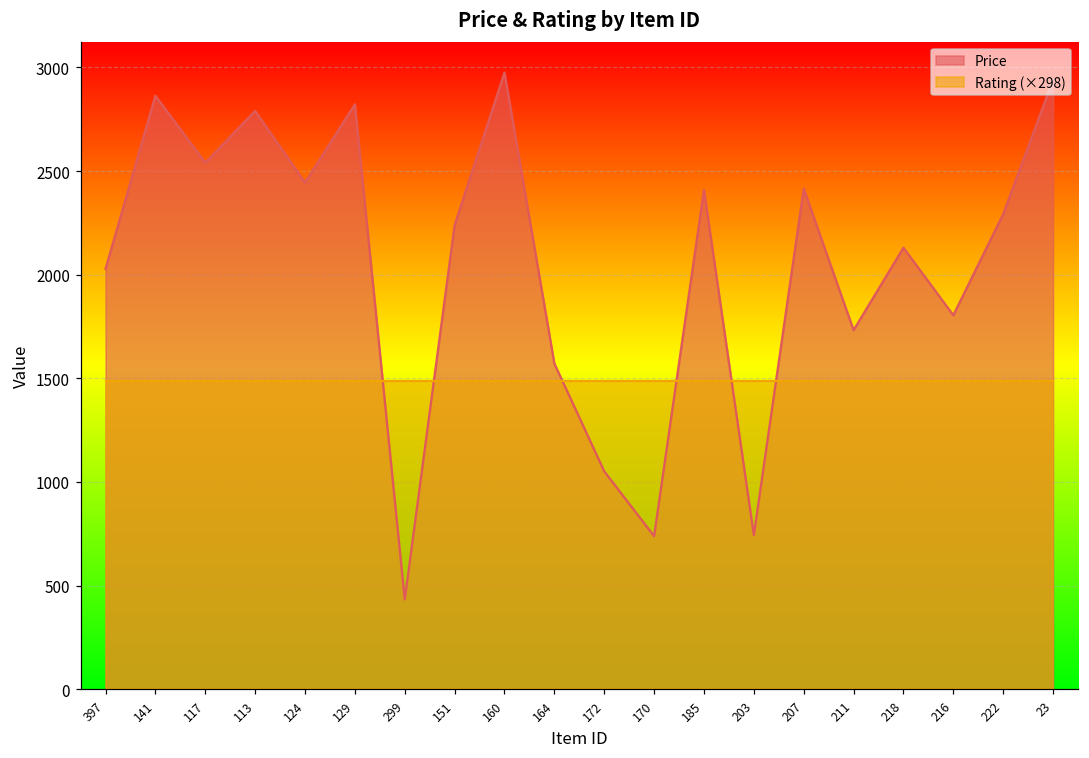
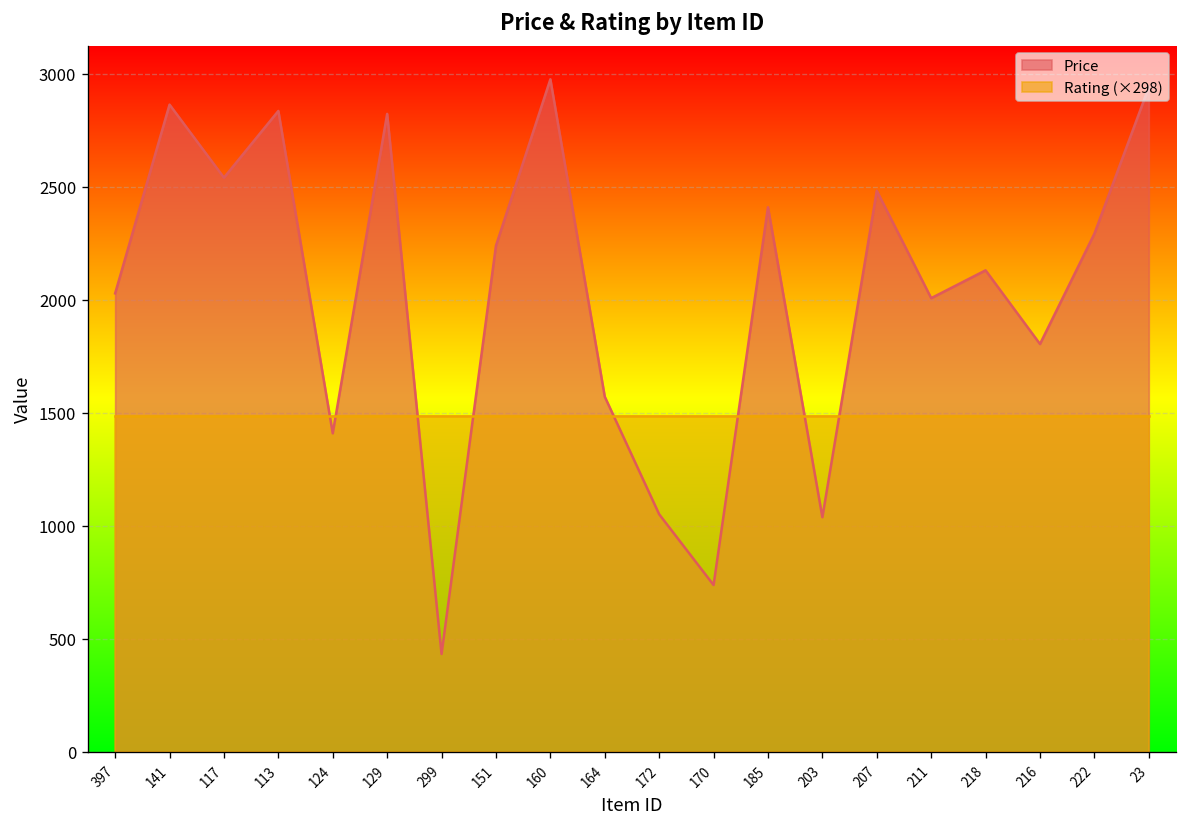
  {
    "Price": {
      "397": 2030,
      "141": 2860,
      "117": 2540,
-     "113": 2790,
-     "124": 2440,
+     "113": 2840,
+     "124": 1410,
      "129": 2820,
      "299": 430,
      "151": 2240,
      "160": 2980,
      "164": 1570,
      "172": 1050,
      "170": 740,
      "185": 2410,
-     "203": 740,
-     "207": 2420,
-     "211": 1730,
+     "203": 1040,
+     "207": 2480,
+     "211": 2010,
      "218": 2130,
      "216": 1800,
      "222": 2290
    },
    "Rating (×298)": {
      "397": 1490,
      "141": 1490,
      "117": 1490,
      "113": 1490,
      "124": 1490,
      "129": 1490,
      "299": 1490,
      "151": 1490,
      "160": 1490,
      "164": 1490,
      "172": 1490,
      "170": 1490,
      "185": 1490,
      "203": 1490,
      "207": 1490,
      "211": 1490,
      "218": 1490,
      "216": 1490,
      "222": 1490,
      "23": 1490
    }
  }
